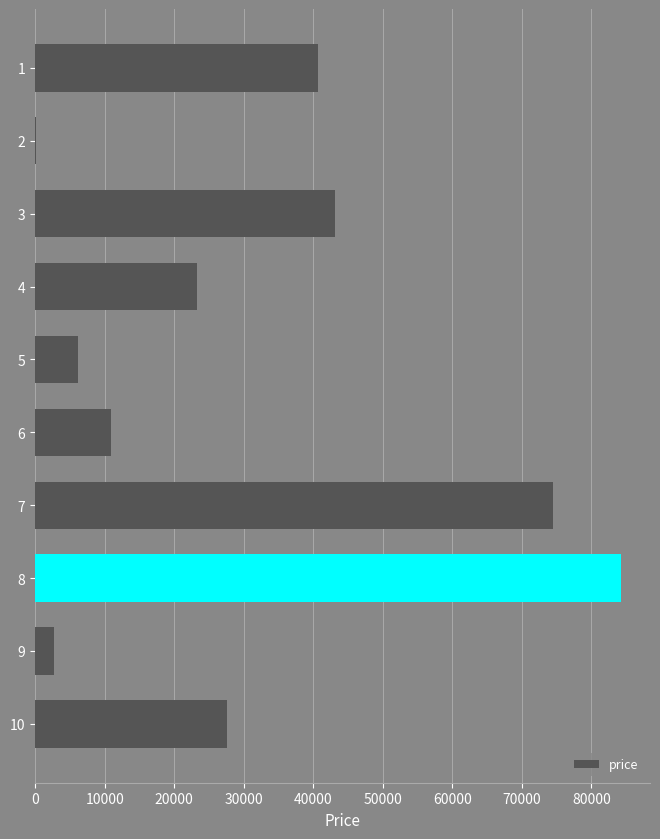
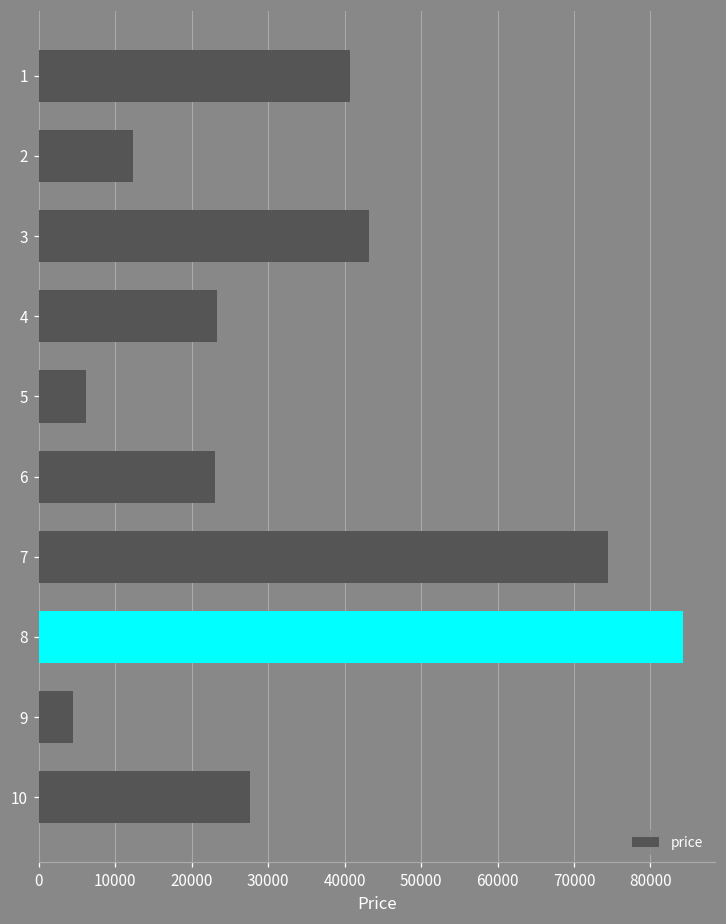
  {
    "1": 41000,
-   "2": 0,
+   "2": 12000,
    "3": 43000,
    "4": 23000,
    "5": 6000,
-   "6": 11000,
+   "6": 23000,
    "7": 74000,
    "8": 84000,
-   "9": 3000,
+   "9": 5000,
    "10": 28000
  }
